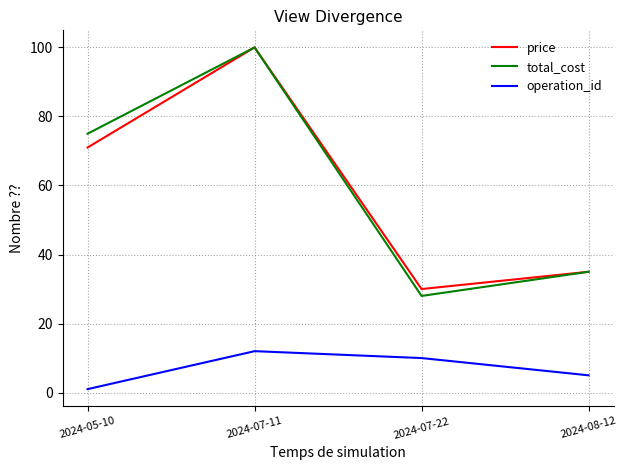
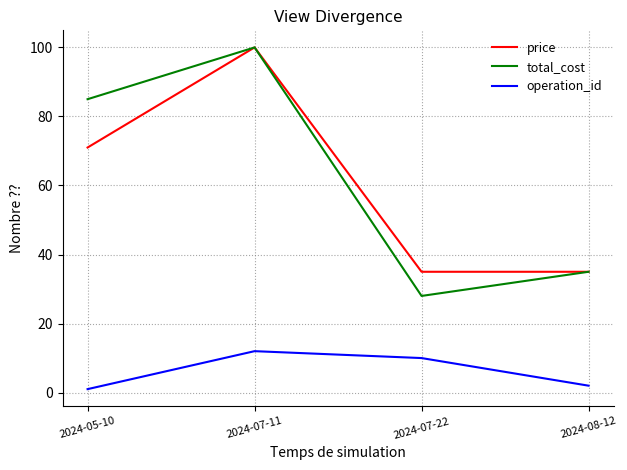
  {
    "price": {
      "2024-05-10": 71,
-     "2024-07-22": 30
+     "2024-07-22": 35
    },
    "total_cost": {
-     "2024-05-10": 75,
+     "2024-05-10": 85,
      "2024-07-22": 28
    },
    "operation_id": {
      "2024-05-10": 1,
      "2024-07-11": 12,
      "2024-07-22": 10,
-     "2024-08-12": 5
+     "2024-08-12": 2
    }
  }
